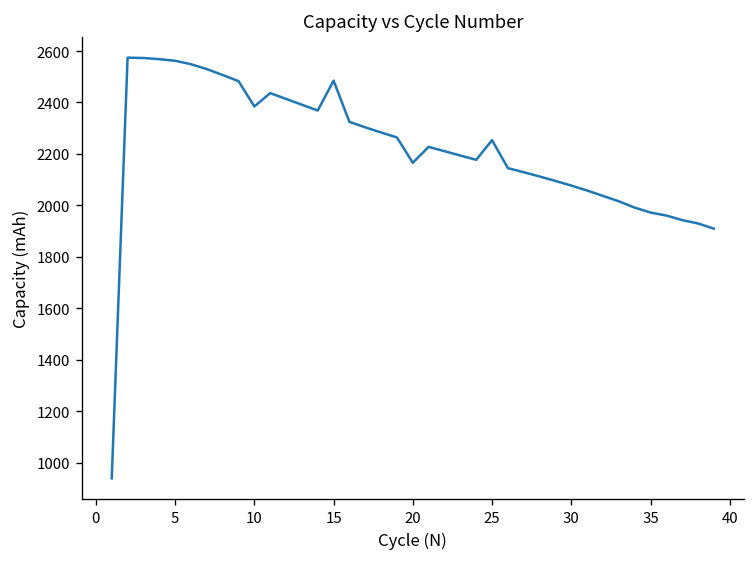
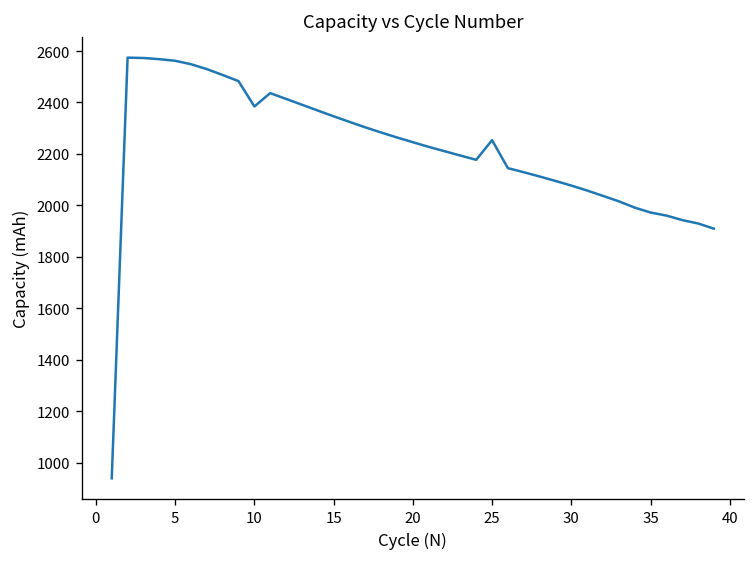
  {
    "5": 2560,
    "10": 2380,
-   "15": 2480,
-   "20": 2170,
+   "15": 2350,
+   "20": 2250,
    "25": 2250,
    "30": 2080,
    "35": 1970
  }
